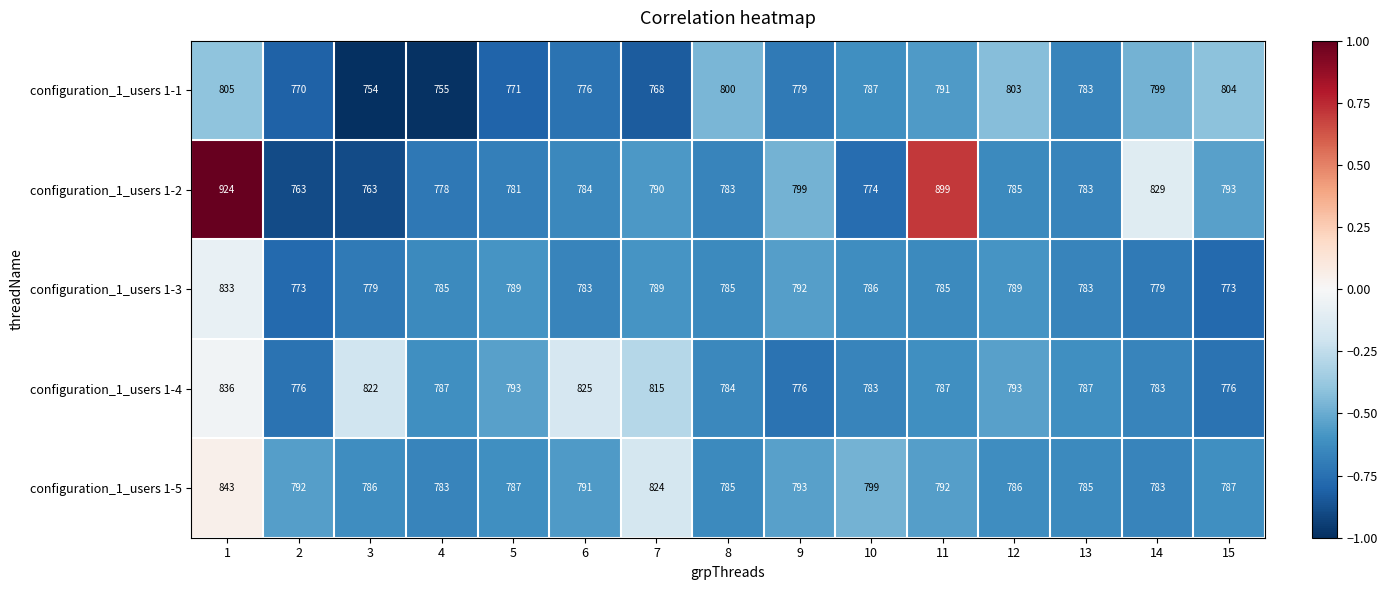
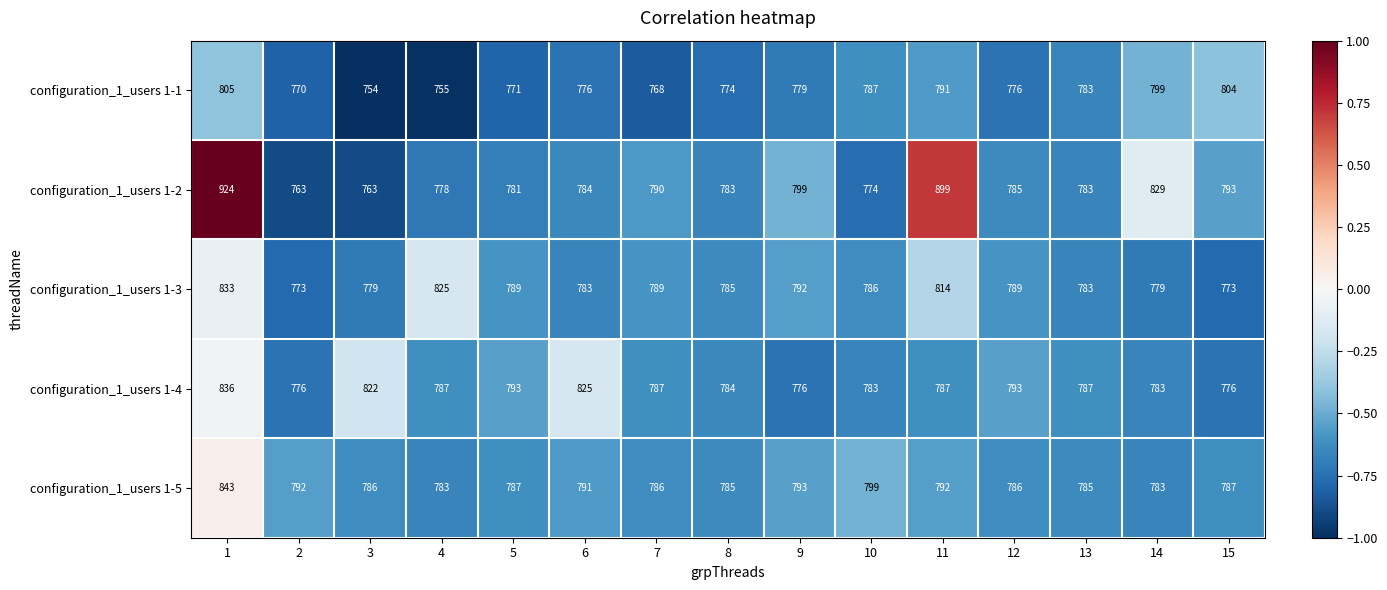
  {
    "configuration_1_users 1-1": {
      "1": 805,
      "2": 770,
      "3": 754,
      "4": 755,
      "5": 771,
      "6": 776,
      "7": 768,
-     "8": 800,
+     "8": 774,
      "9": 779,
      "10": 787,
      "11": 791,
-     "12": 803,
+     "12": 776,
      "13": 783,
      "14": 799,
      "15": 804
    },
    "configuration_1_users 1-2": {
      "1": 924,
      "2": 763,
      "3": 763,
      "4": 778,
      "5": 781,
      "6": 784,
      "7": 790,
      "8": 783,
      "9": 799,
      "10": 774,
      "11": 899,
      "12": 785,
      "13": 783,
      "14": 829,
      "15": 793
    },
    "configuration_1_users 1-3": {
      "1": 833,
      "2": 773,
      "3": 779,
-     "4": 785,
+     "4": 825,
      "5": 789,
      "6": 783,
      "7": 789,
      "8": 785,
      "9": 792,
      "10": 786,
-     "11": 785,
+     "11": 814,
      "12": 789,
      "13": 783,
      "14": 779,
      "15": 773
    },
    "configuration_1_users 1-4": {
      "1": 836,
      "2": 776,
      "3": 822,
      "4": 787,
      "5": 793,
      "6": 825,
-     "7": 815,
+     "7": 787,
      "8": 784,
      "9": 776,
      "10": 783,
      "11": 787,
      "12": 793,
      "13": 787,
      "14": 783,
      "15": 776
    },
    "configuration_1_users 1-5": {
      "1": 843,
      "2": 792,
      "3": 786,
      "4": 783,
      "5": 787,
      "6": 791,
-     "7": 824,
+     "7": 786,
      "8": 785,
      "9": 793,
      "10": 799,
      "11": 792,
      "12": 786,
      "13": 785,
      "14": 783,
      "15": 787
    }
  }
